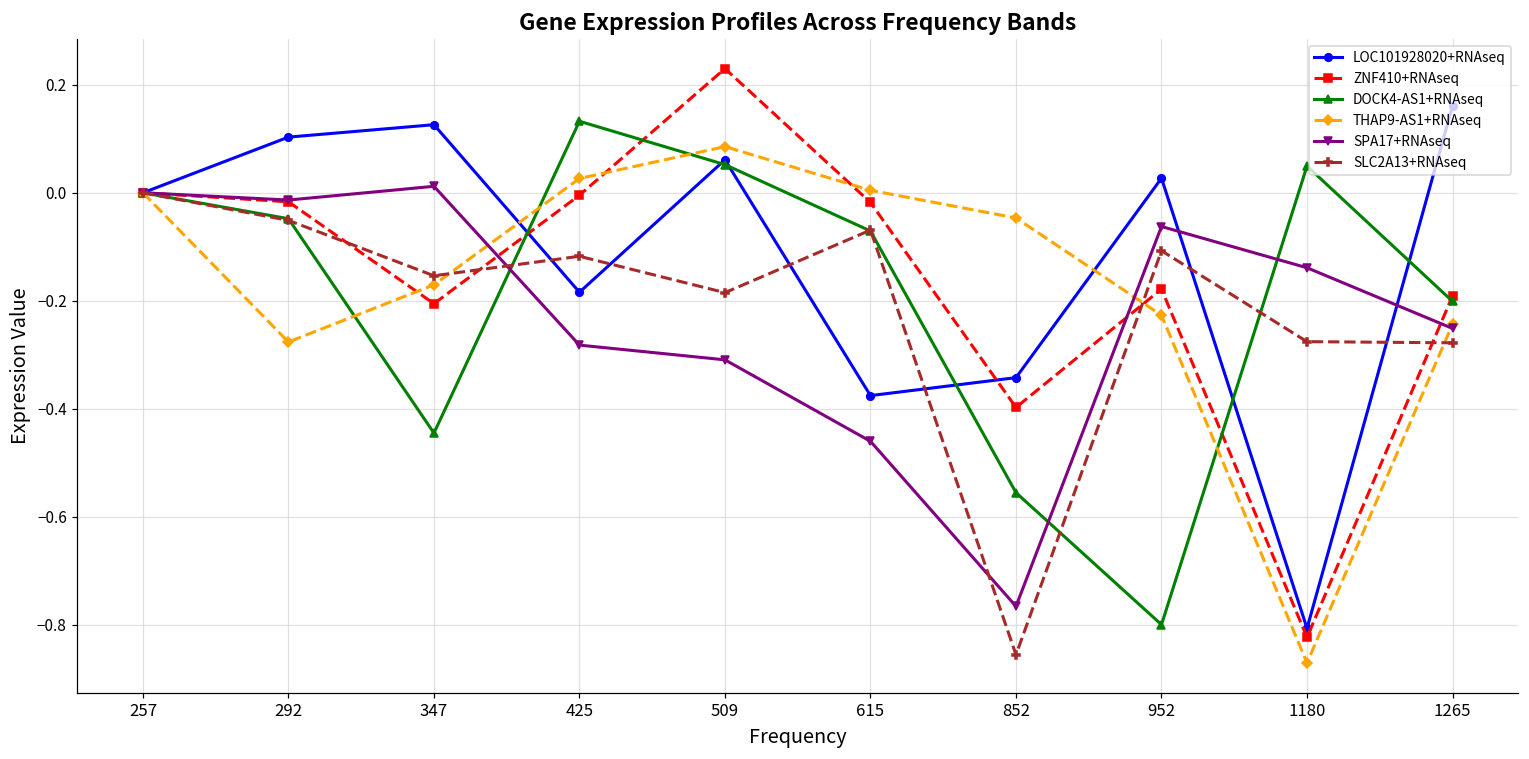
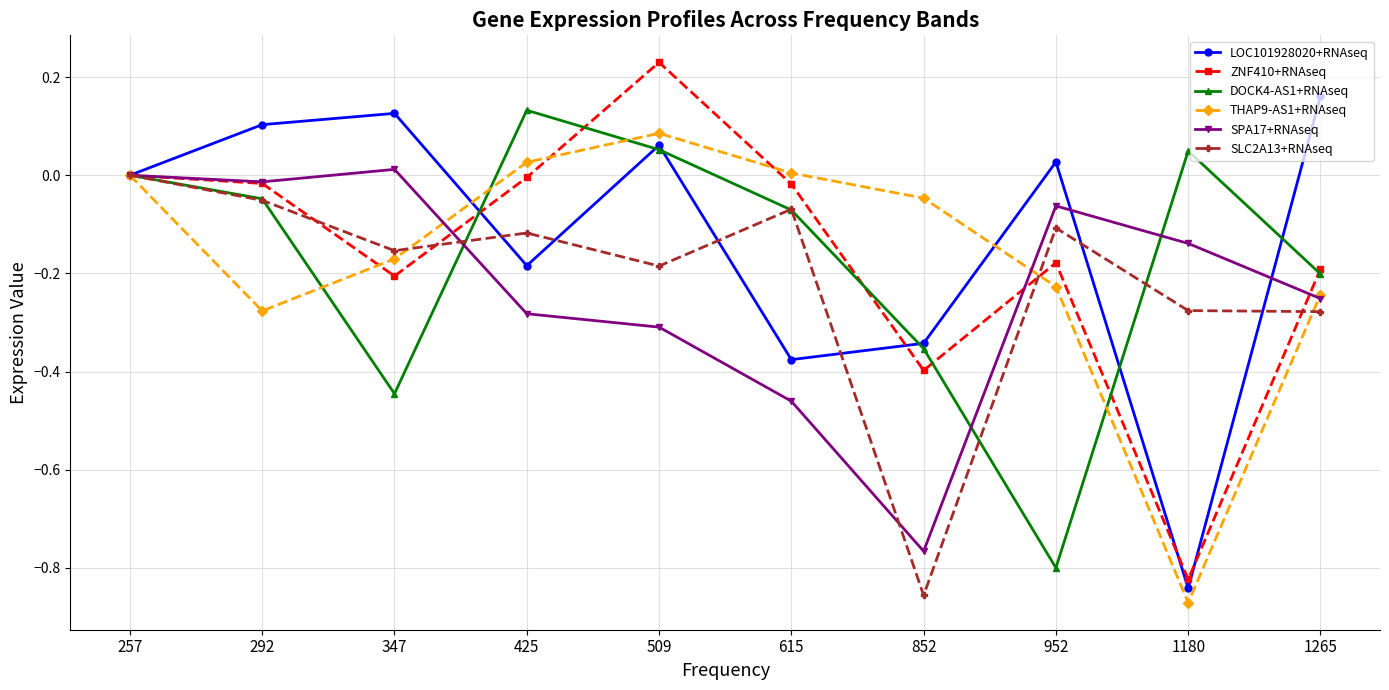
  {
    "LOC101928020+RNAseq": {
      "292": 0.10,
      "347": 0.13,
      "425": -0.18,
      "509": 0.06,
      "615": -0.38,
      "852": -0.34,
      "952": 0.03,
-     "1180": -0.81
+     "1180": -0.84
    },
    "ZNF410+RNAseq": {
      "347": -0.21,
      "425": 0.00,
      "509": 0.23,
      "615": -0.02,
      "852": -0.40,
      "952": -0.18,
      "1180": -0.82,
      "1265": -0.19
    },
    "DOCK4-AS1+RNAseq": {
      "347": -0.45,
      "425": 0.13,
      "509": 0.05,
-     "852": -0.56,
+     "852": -0.35,
      "952": -0.80,
      "1180": 0.05,
      "1265": -0.20
    },
    "THAP9-AS1+RNAseq": {
      "292": -0.28,
      "347": -0.17,
      "425": 0.03,
      "509": 0.09,
      "615": 0.00,
      "852": -0.05,
      "952": -0.23,
      "1180": -0.87,
      "1265": -0.24
    },
    "SPA17+RNAseq": {
      "347": 0.01,
      "425": -0.28,
      "509": -0.31,
      "615": -0.46,
      "852": -0.77,
      "952": -0.06,
      "1180": -0.14,
      "1265": -0.25
    },
    "SLC2A13+RNAseq": {
      "347": -0.15,
      "425": -0.12,
      "509": -0.18,
      "852": -0.86,
      "952": -0.11,
      "1180": -0.28,
      "1265": -0.28
    }
  }
